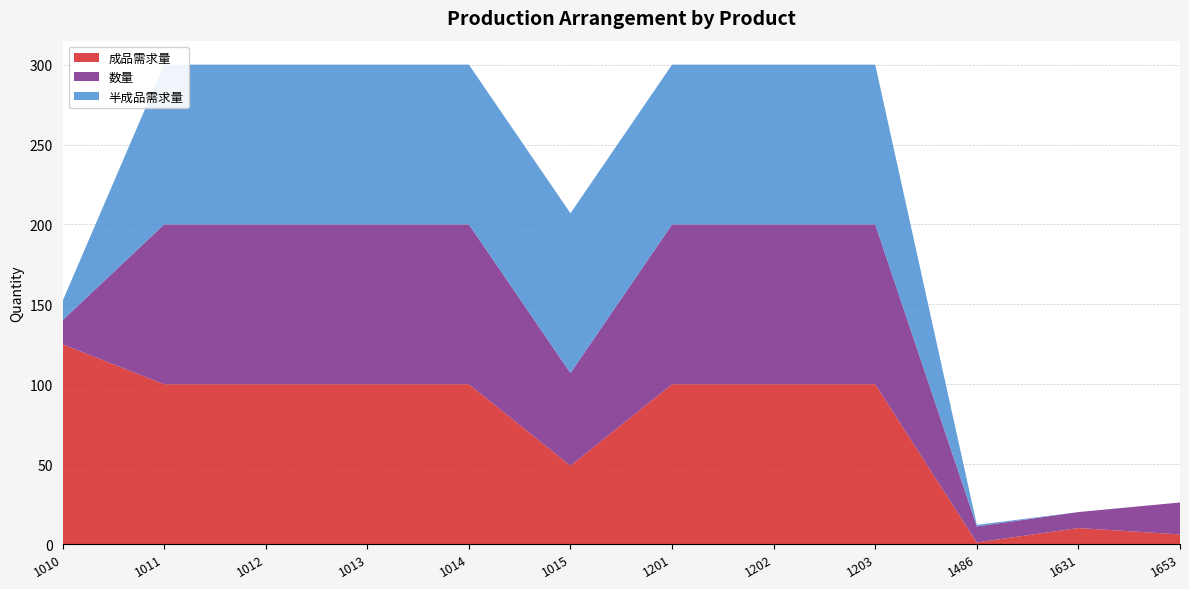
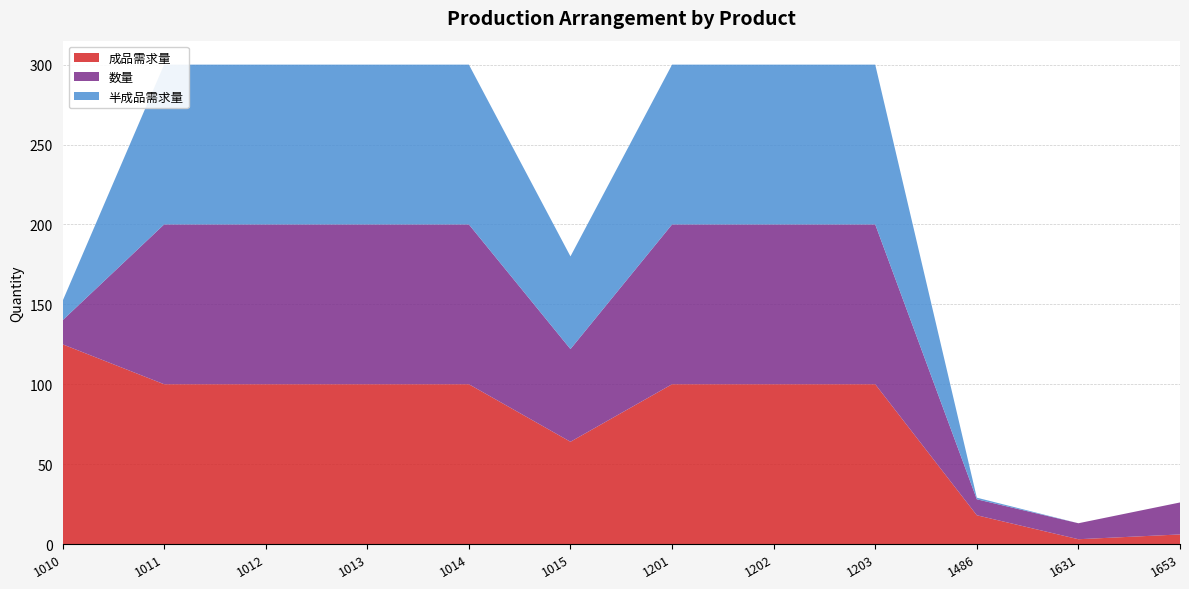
  {
    "成品需求量": {
      "1010": 125,
      "1011": 100,
      "1012": 100,
      "1013": 100,
      "1014": 100,
-     "1015": 49,
+     "1015": 64,
      "1201": 100,
      "1202": 100,
      "1203": 100,
-     "1486": 1,
-     "1631": 10,
+     "1486": 18,
+     "1631": 3,
      "1653": 6
    },
    "数量": {
      "1010": 15,
      "1011": 100,
      "1012": 100,
      "1013": 100,
      "1014": 100,
      "1015": 58,
      "1201": 100,
      "1202": 100,
      "1203": 100
    },
    "半成品需求量": {
      "1010": 12,
      "1012": 100,
      "1013": 100,
      "1014": 100,
-     "1015": 100,
+     "1015": 58,
      "1201": 100,
      "1202": 100,
      "1203": 100
    }
  }
